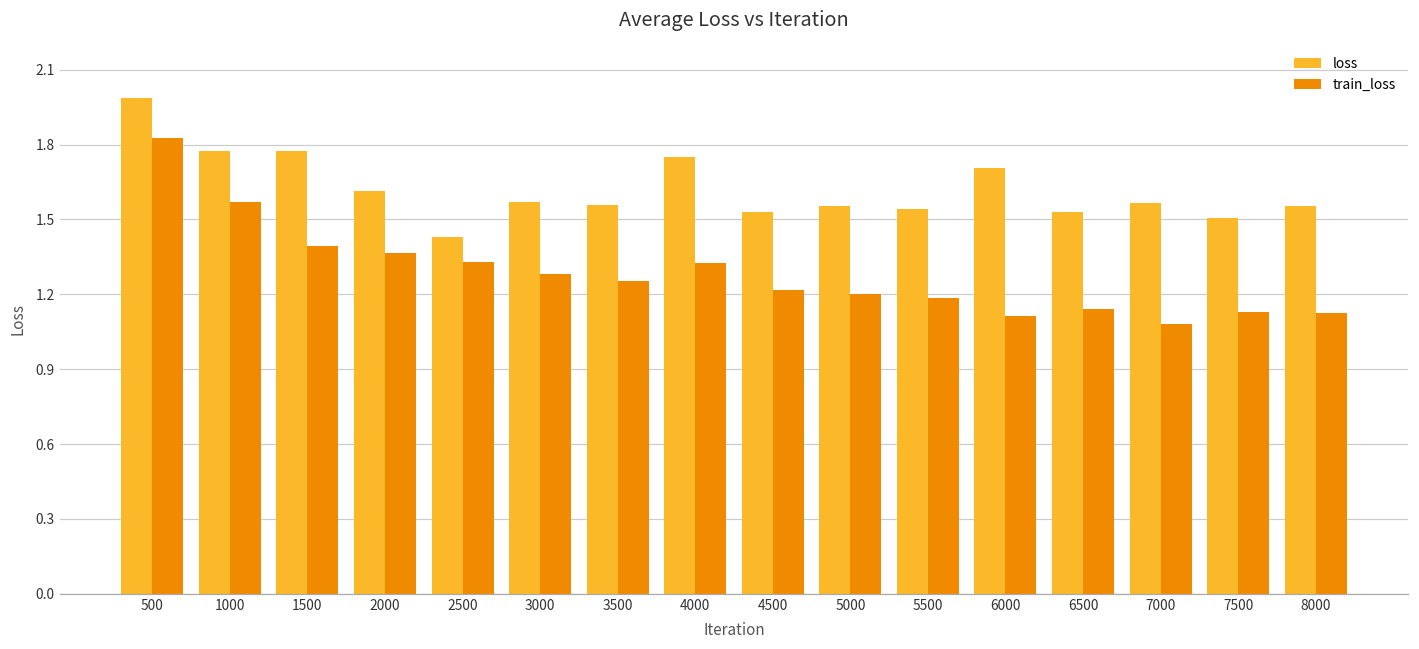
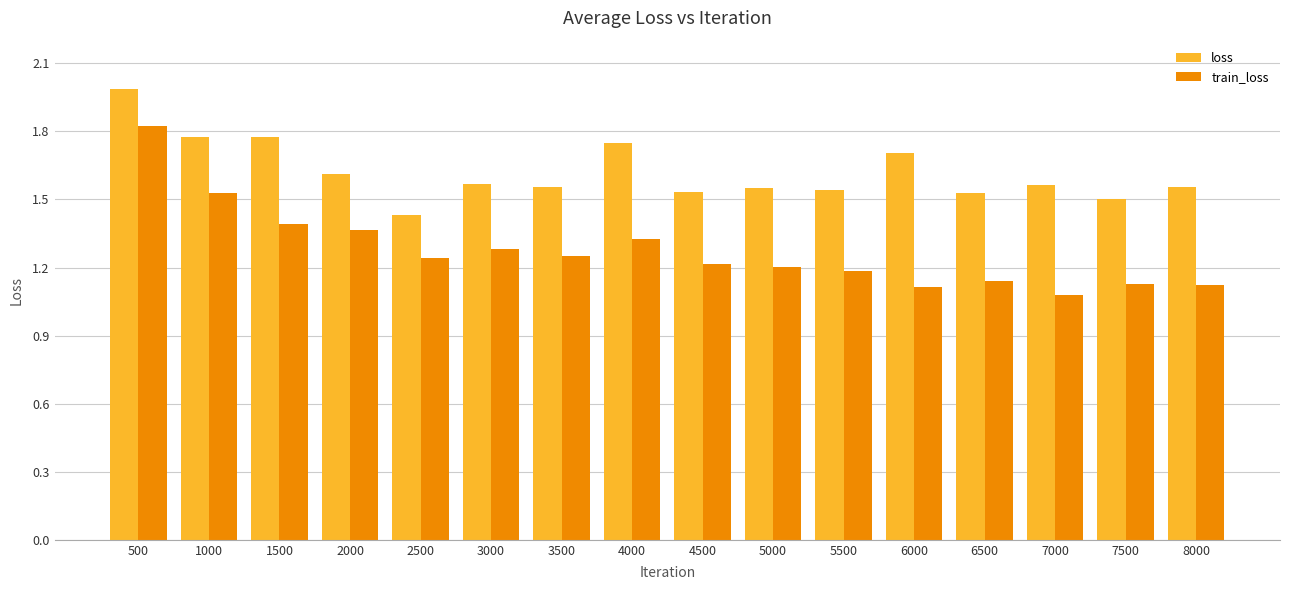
  {
    "loss": {
      "500": 1.99,
      "1000": 1.77,
      "1500": 1.78,
      "2000": 1.61,
      "2500": 1.43,
      "3000": 1.57,
      "3500": 1.56,
      "4000": 1.75,
      "4500": 1.53,
      "5000": 1.55,
      "5500": 1.54,
      "6000": 1.71,
      "6500": 1.53,
      "7000": 1.56,
      "7500": 1.50,
      "8000": 1.55
    },
    "train_loss": {
      "500": 1.83,
-     "1000": 1.57,
+     "1000": 1.53,
      "1500": 1.39,
      "2000": 1.37,
-     "2500": 1.33,
+     "2500": 1.24,
      "3000": 1.28,
      "3500": 1.25,
      "4000": 1.33,
      "4500": 1.22,
      "5000": 1.20,
      "5500": 1.18,
      "6000": 1.11,
      "6500": 1.14,
      "7000": 1.08,
      "7500": 1.13,
      "8000": 1.12
    }
  }
